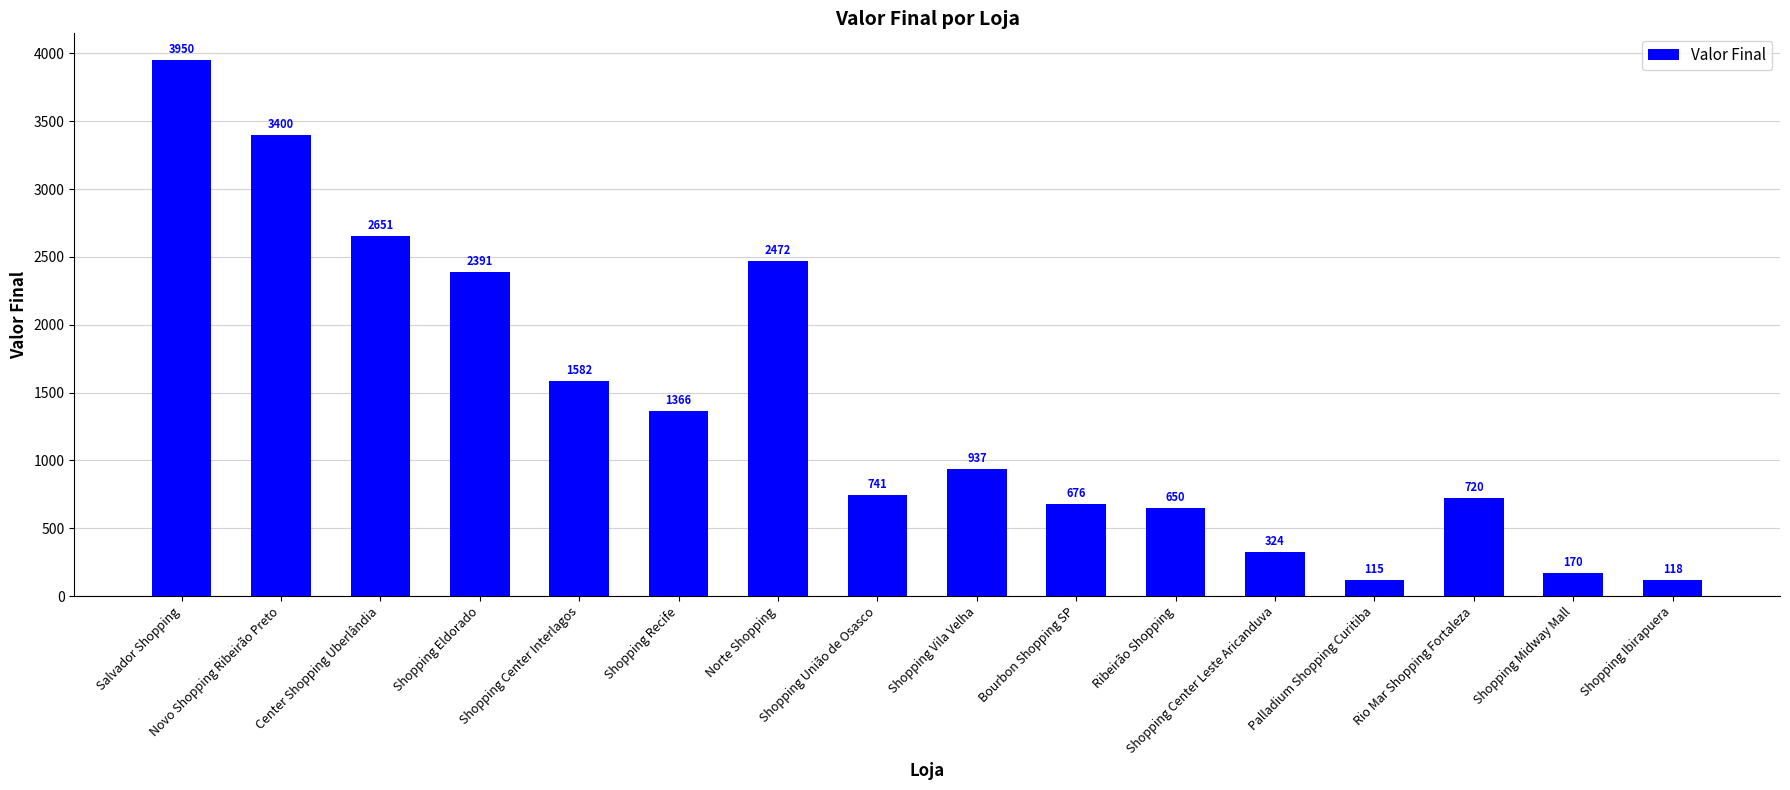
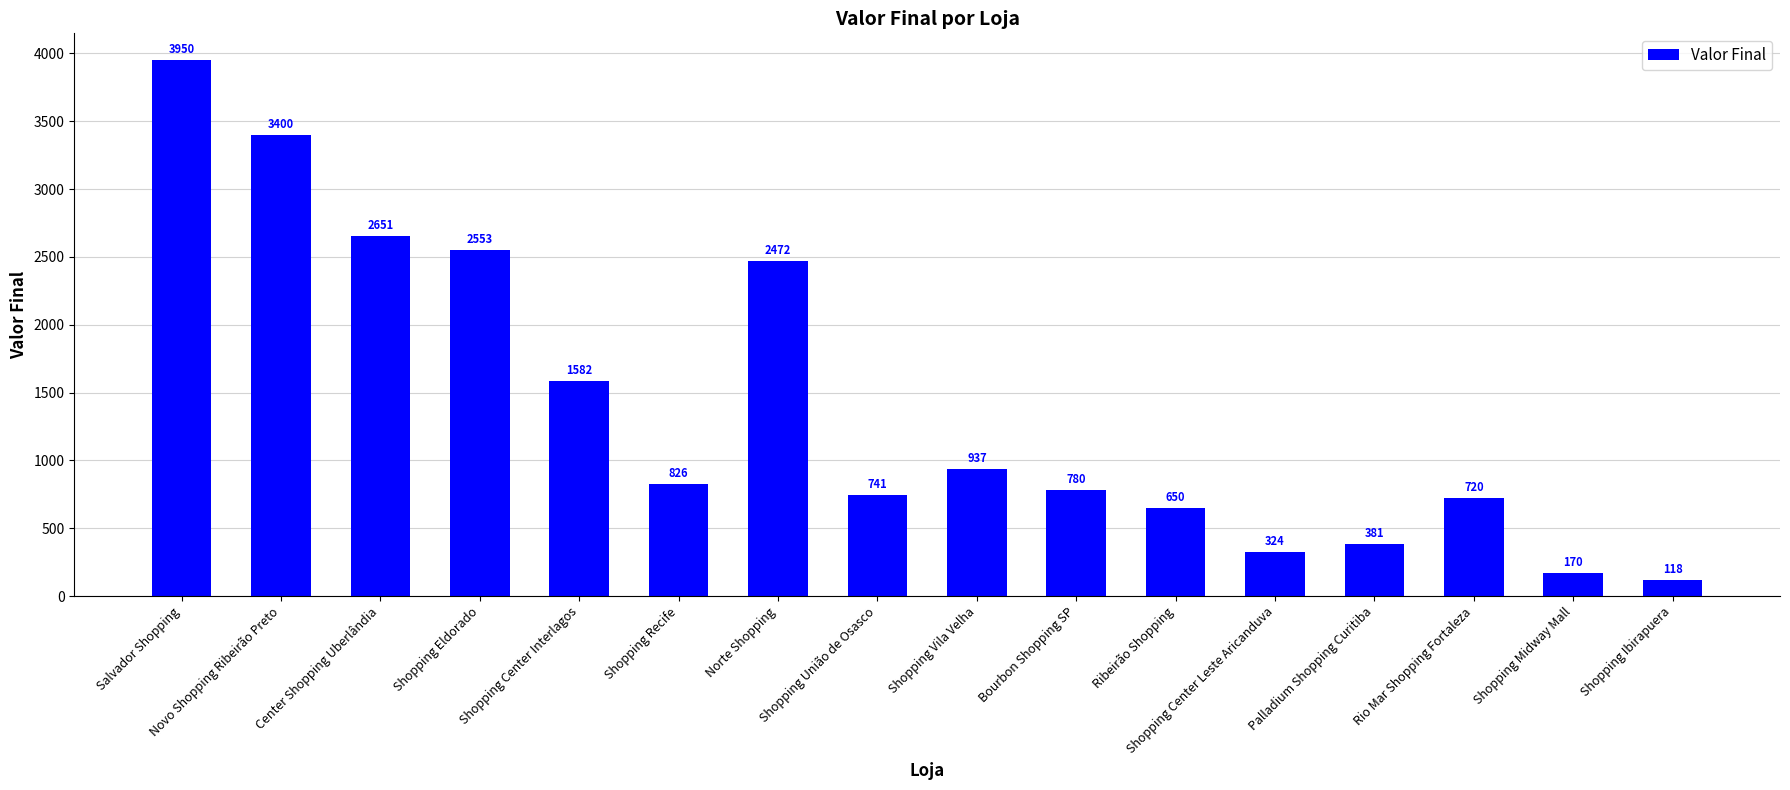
  {
    "Salvador Shopping": 3950,
    "Novo Shopping Ribeirão Preto": 3400,
    "Center Shopping Uberlândia": 2651,
-   "Shopping Eldorado": 2391,
+   "Shopping Eldorado": 2553,
    "Shopping Center Interlagos": 1582,
-   "Shopping Recife": 1366,
+   "Shopping Recife": 826,
    "Norte Shopping": 2472,
    "Shopping União de Osasco": 741,
    "Shopping Vila Velha": 937,
-   "Bourbon Shopping SP": 676,
+   "Bourbon Shopping SP": 780,
    "Ribeirão Shopping": 650,
    "Shopping Center Leste Aricanduva": 324,
-   "Palladium Shopping Curitiba": 115,
+   "Palladium Shopping Curitiba": 381,
    "Rio Mar Shopping Fortaleza": 720,
    "Shopping Midway Mall": 170,
    "Shopping Ibirapuera": 118
  }
